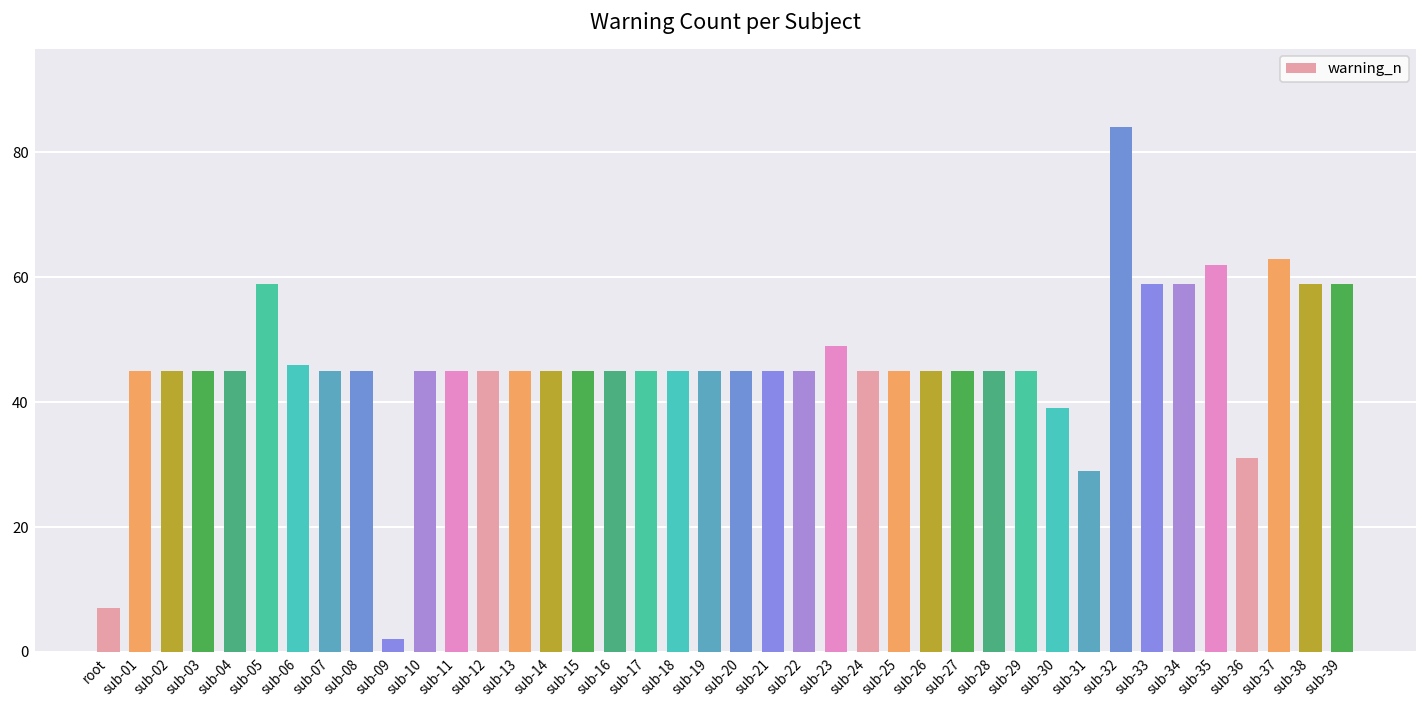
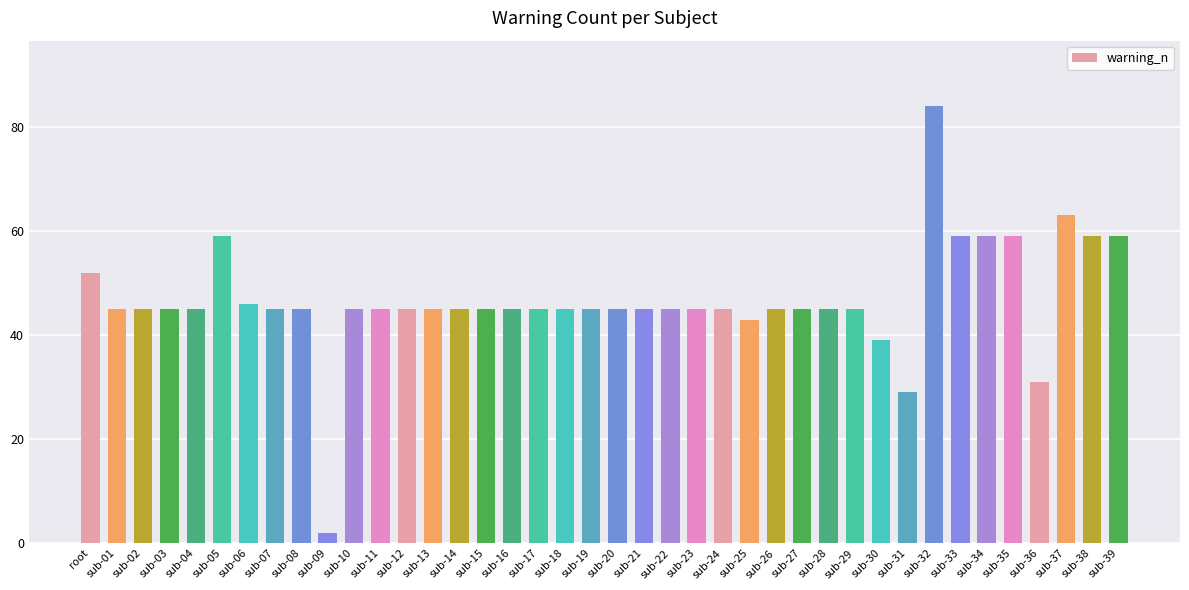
  {
-   "root": 7,
+   "root": 52,
    "sub-01": 45,
    "sub-02": 45,
    "sub-03": 45,
    "sub-04": 45,
    "sub-05": 59,
    "sub-06": 46,
    "sub-07": 45,
    "sub-08": 45,
    "sub-09": 2,
    "sub-10": 45,
    "sub-11": 45,
    "sub-12": 45,
    "sub-13": 45,
    "sub-14": 45,
    "sub-15": 45,
    "sub-16": 45,
    "sub-17": 45,
    "sub-18": 45,
    "sub-19": 45,
    "sub-20": 45,
    "sub-21": 45,
    "sub-22": 45,
-   "sub-23": 49,
+   "sub-23": 45,
    "sub-24": 45,
-   "sub-25": 45,
+   "sub-25": 43,
    "sub-26": 45,
    "sub-27": 45,
    "sub-28": 45,
    "sub-29": 45,
    "sub-30": 39,
    "sub-31": 29,
    "sub-32": 84,
    "sub-33": 59,
    "sub-34": 59,
-   "sub-35": 62,
+   "sub-35": 59,
    "sub-36": 31,
    "sub-37": 63,
    "sub-38": 59,
    "sub-39": 59
  }
